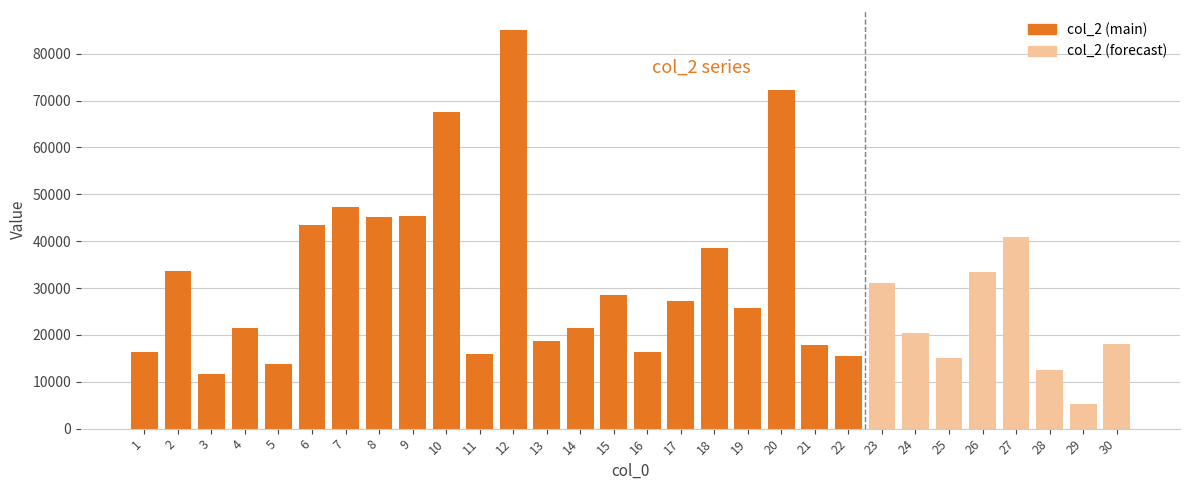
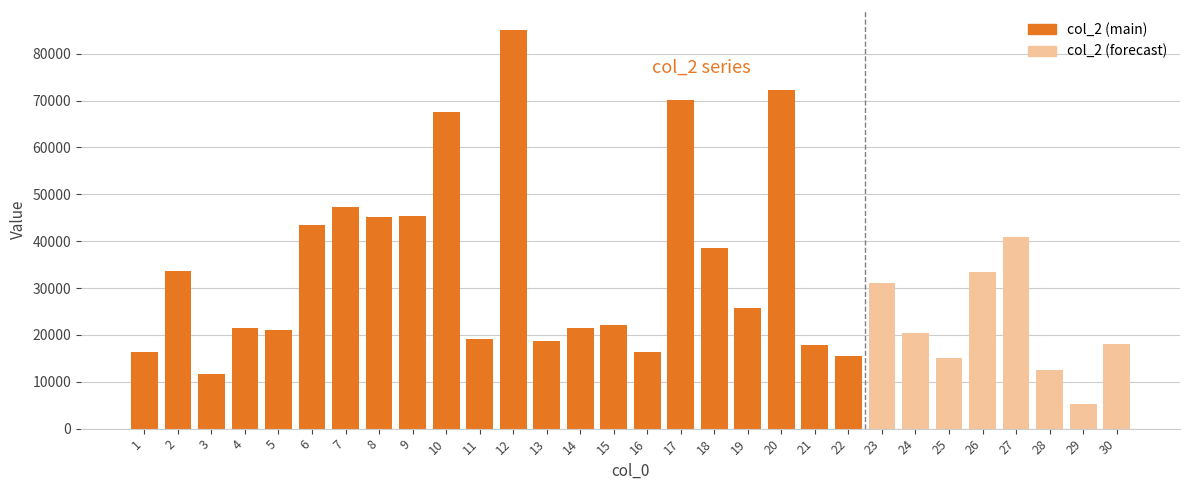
  {
    "col_2 (main)": {
      "1": 16000,
      "2": 34000,
      "3": 12000,
      "4": 21000,
-     "5": 14000,
+     "5": 21000,
      "6": 43000,
      "7": 47000,
      "8": 45000,
      "9": 45000,
      "10": 67000,
-     "11": 16000,
+     "11": 19000,
      "12": 85000,
      "13": 19000,
      "14": 21000,
-     "15": 29000,
+     "15": 22000,
      "16": 16000,
-     "17": 27000,
+     "17": 70000,
      "18": 39000,
      "19": 26000,
      "20": 72000,
      "21": 18000,
      "22": 15000
    },
    "col_2 (forecast)": {
      "23": 31000,
      "24": 20000,
      "25": 15000,
      "26": 33000,
      "27": 41000,
      "28": 13000,
      "29": 5000,
      "30": 18000
    }
  }
